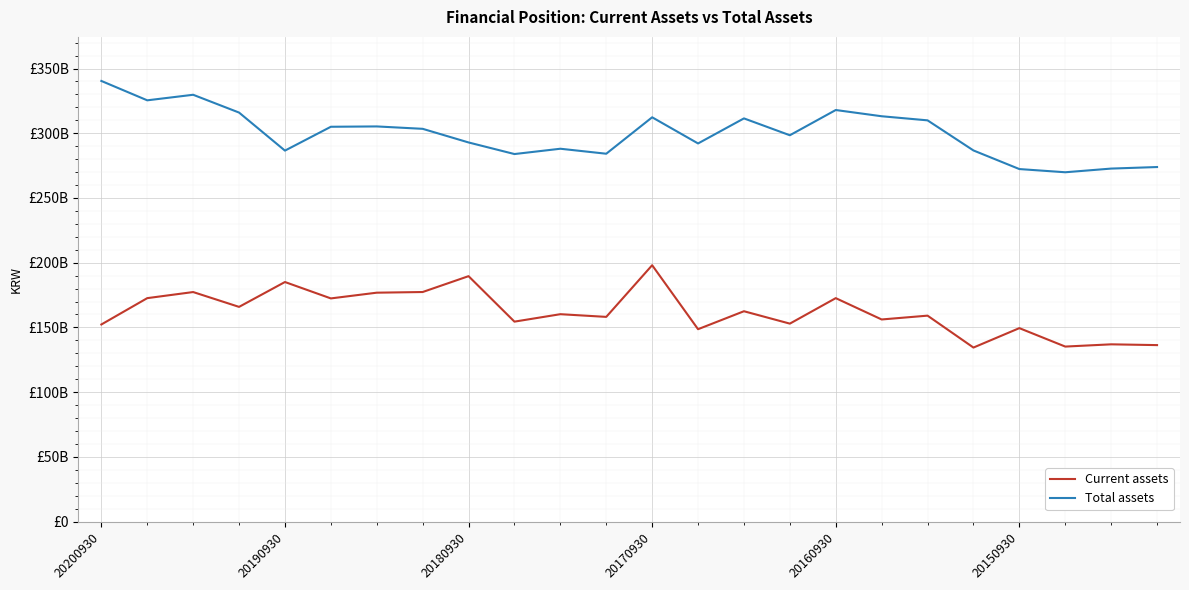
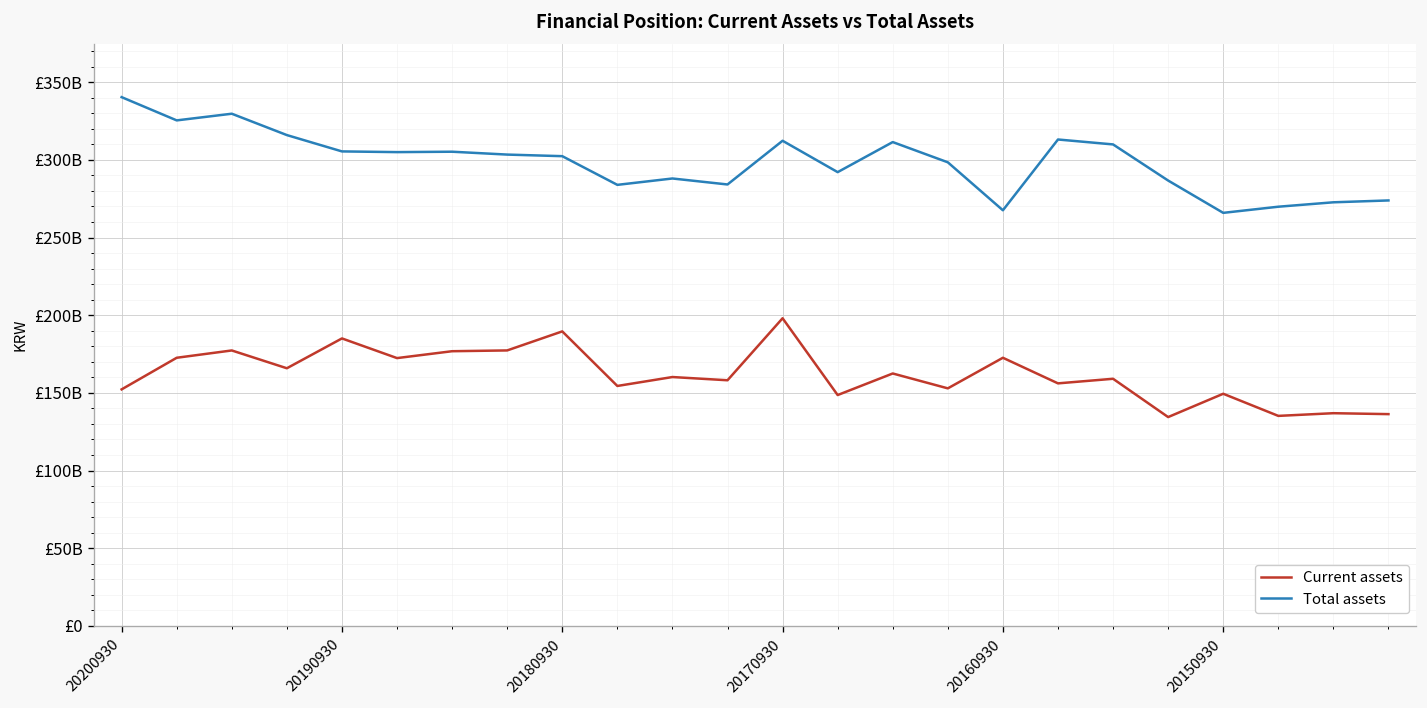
  {
    "Current assets": {
      "20200930": "£152000000000",
      "20190930": "£185000000000",
      "20180930": "£190000000000",
      "20170930": "£198000000000",
      "20160930": "£173000000000",
      "20150930": "£149000000000"
    },
    "Total assets": {
      "20200930": "£340000000000",
-     "20190930": "£287000000000",
-     "20180930": "£293000000000",
+     "20190930": "£305000000000",
+     "20180930": "£302000000000",
      "20170930": "£312000000000",
-     "20160930": "£318000000000",
-     "20150930": "£272000000000"
+     "20160930": "£268000000000",
+     "20150930": "£266000000000"
    }
  }
